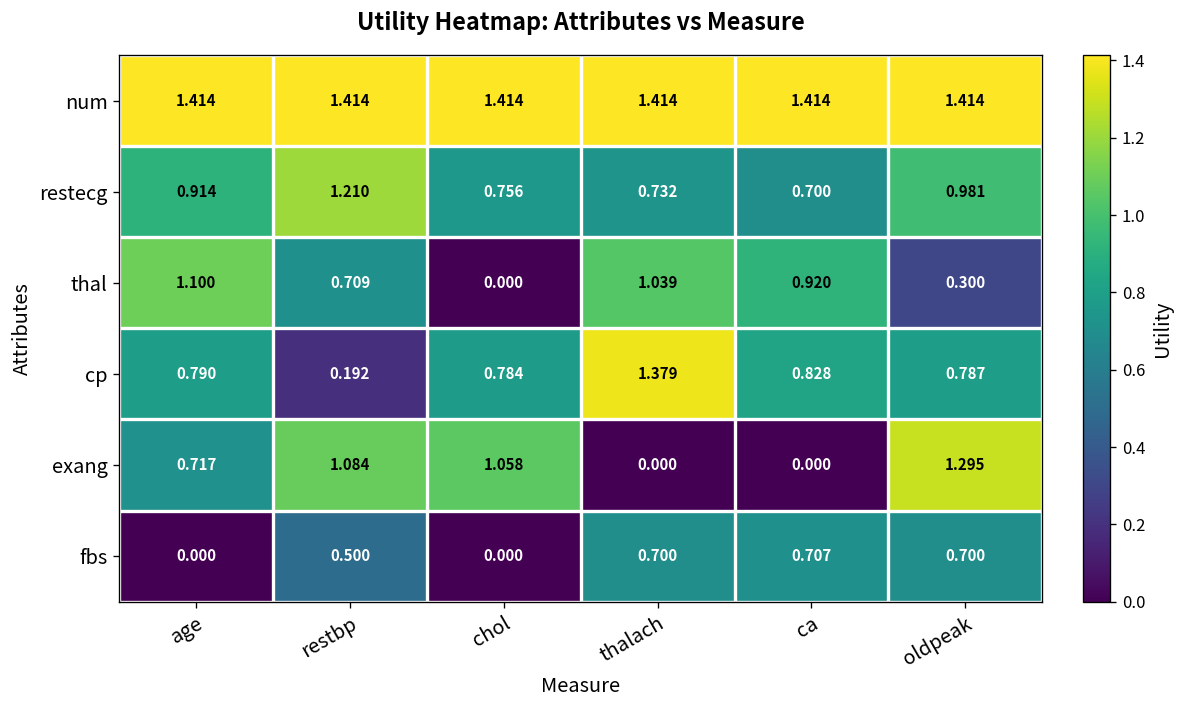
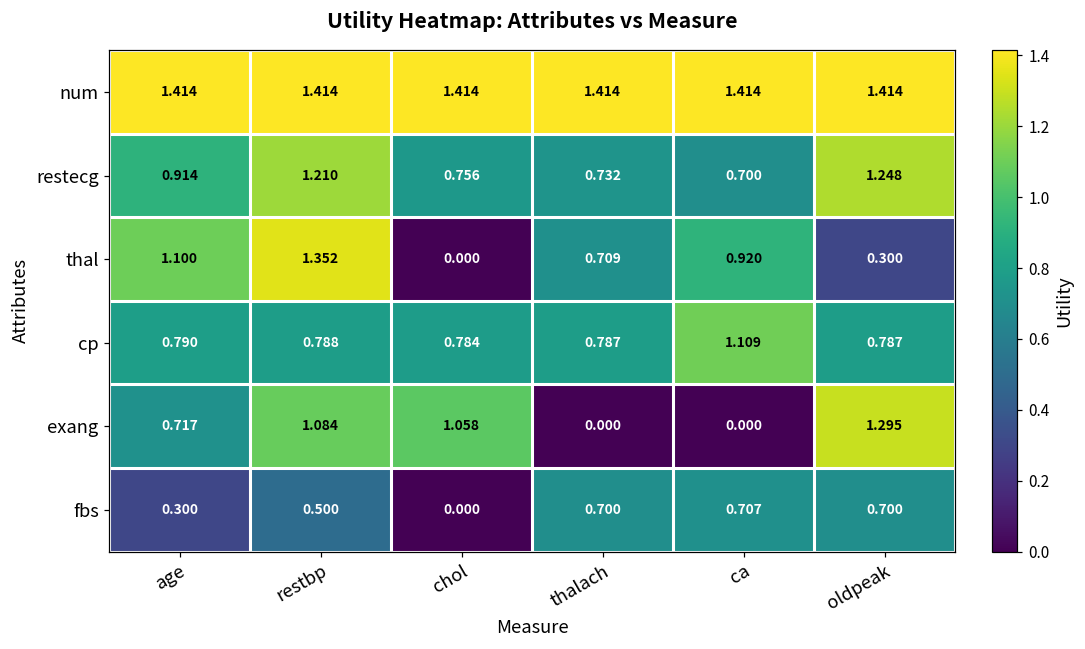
  {
    "num": {
      "age": 1.414,
      "restbp": 1.414,
      "chol": 1.414,
      "thalach": 1.414,
      "ca": 1.414,
      "oldpeak": 1.414
    },
    "restecg": {
      "age": 0.914,
      "restbp": 1.210,
      "chol": 0.756,
      "thalach": 0.732,
      "ca": 0.700,
-     "oldpeak": 0.981
+     "oldpeak": 1.248
    },
    "thal": {
      "age": 1.100,
-     "restbp": 0.709,
+     "restbp": 1.352,
      "chol": 0.000,
-     "thalach": 1.039,
+     "thalach": 0.709,
      "ca": 0.920,
      "oldpeak": 0.300
    },
    "cp": {
      "age": 0.790,
-     "restbp": 0.192,
+     "restbp": 0.788,
      "chol": 0.784,
-     "thalach": 1.379,
-     "ca": 0.828,
+     "thalach": 0.787,
+     "ca": 1.109,
      "oldpeak": 0.787
    },
    "exang": {
      "age": 0.717,
      "restbp": 1.084,
      "chol": 1.058,
      "thalach": 0.000,
      "ca": 0.000,
      "oldpeak": 1.295
    },
    "fbs": {
-     "age": 0.000,
+     "age": 0.300,
      "restbp": 0.500,
      "chol": 0.000,
      "thalach": 0.700,
      "ca": 0.707,
      "oldpeak": 0.700
    }
  }
